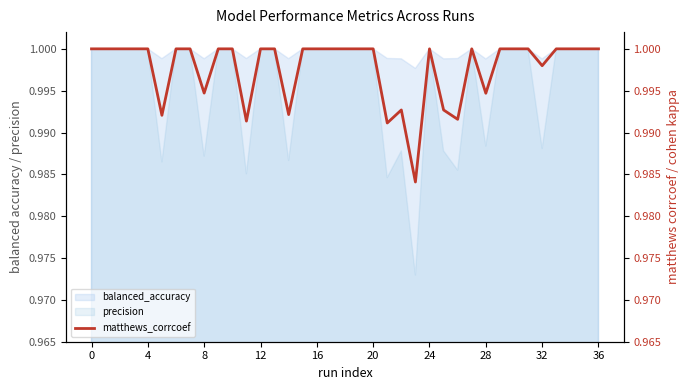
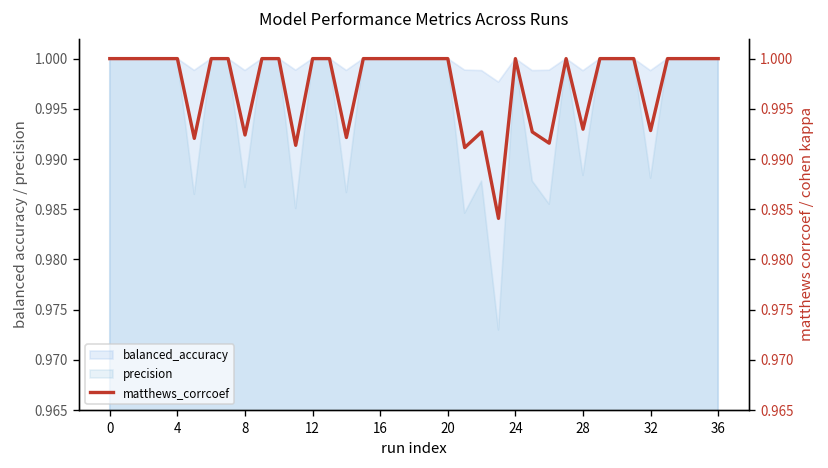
  {
    "matthews_corrcoef": {
      "0": 1.000,
      "4": 1.000,
-     "8": 0.995,
+     "8": 0.992,
      "12": 1.000,
      "16": 1.000,
      "20": 1.000,
      "24": 1.000,
-     "28": 0.995,
-     "32": 0.998,
+     "28": 0.993,
+     "32": 0.993,
      "36": 1.000
    }
  }
